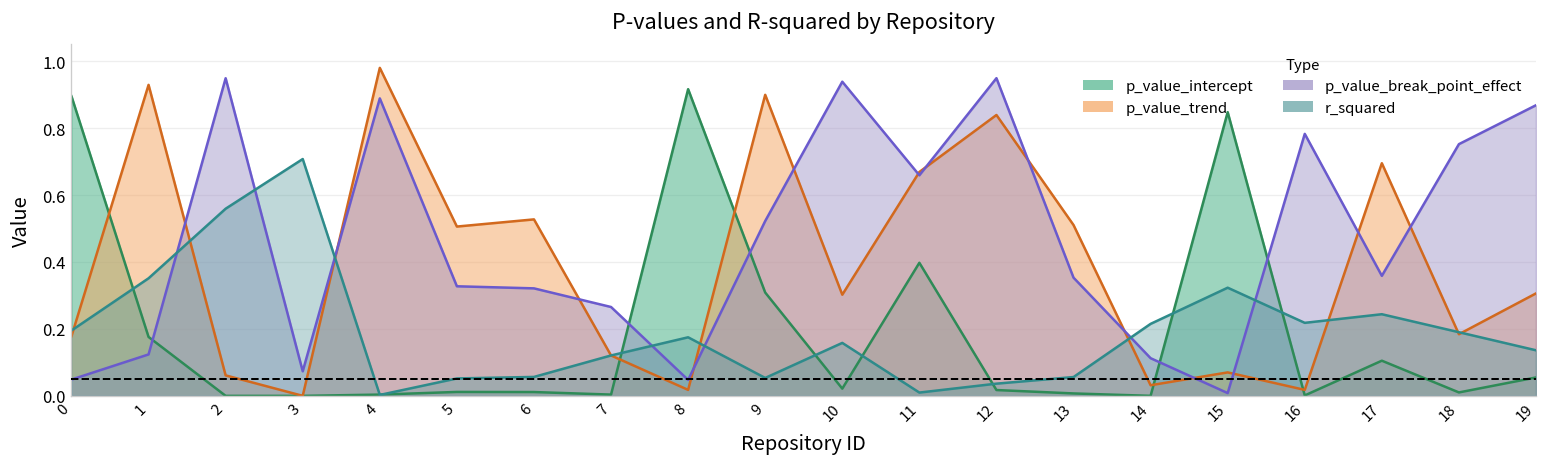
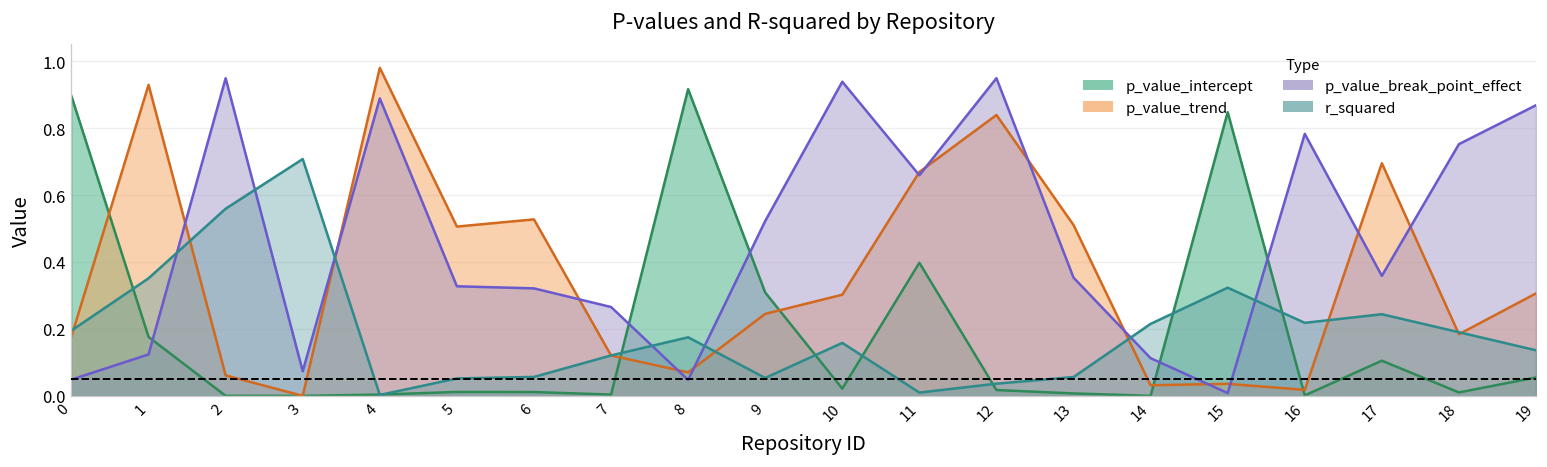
  {
    "p_value_trend": {
      "0": 0.18,
      "1": 0.93,
      "2": 0.06,
      "4": 0.98,
      "5": 0.51,
      "6": 0.53,
-     "8": 0.02,
-     "9": 0.90,
+     "8": 0.07,
+     "9": 0.24,
      "10": 0.30,
      "11": 0.67,
      "12": 0.84,
      "13": 0.51,
      "14": 0.03,
-     "15": 0.07,
+     "15": 0.04,
      "16": 0.02,
      "17": 0.70,
      "19": 0.31
    }
  }
